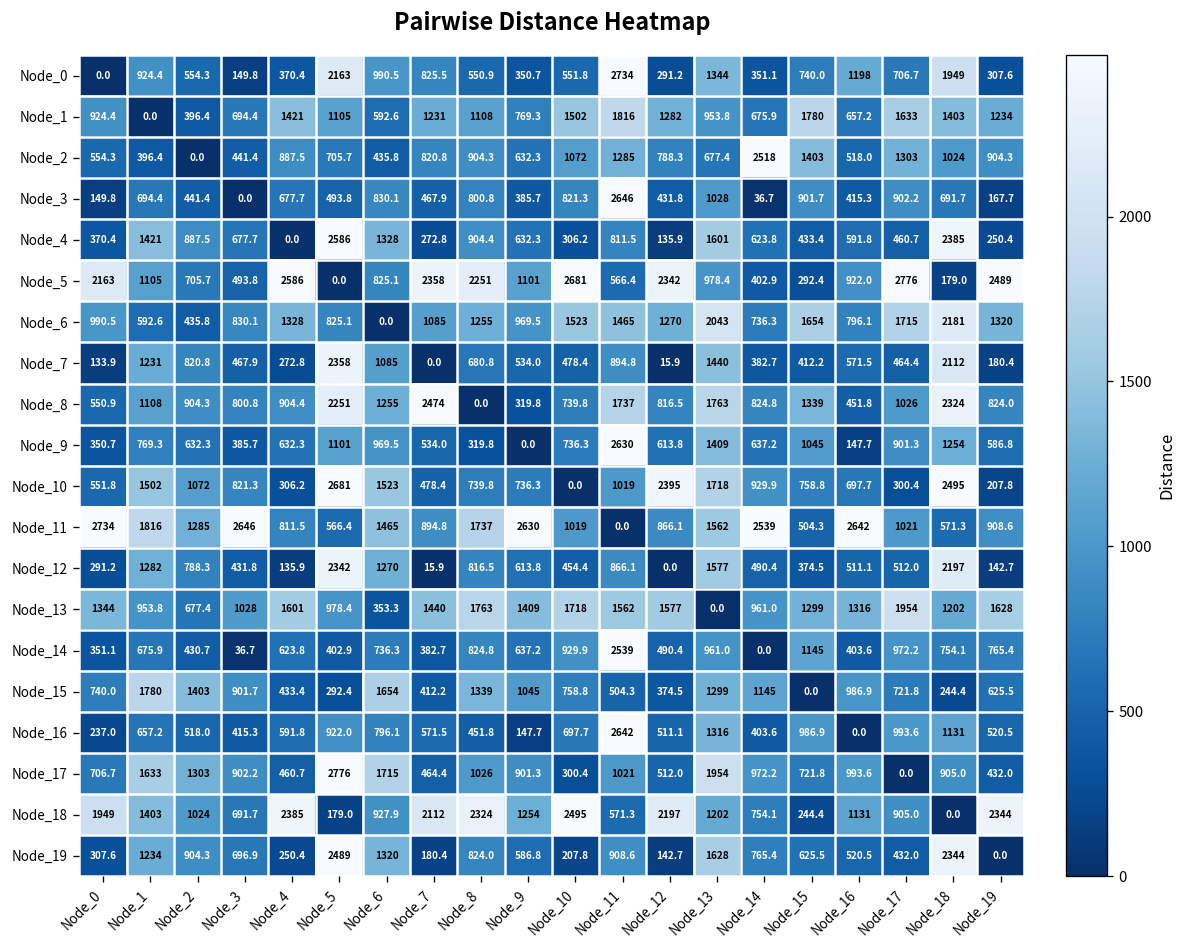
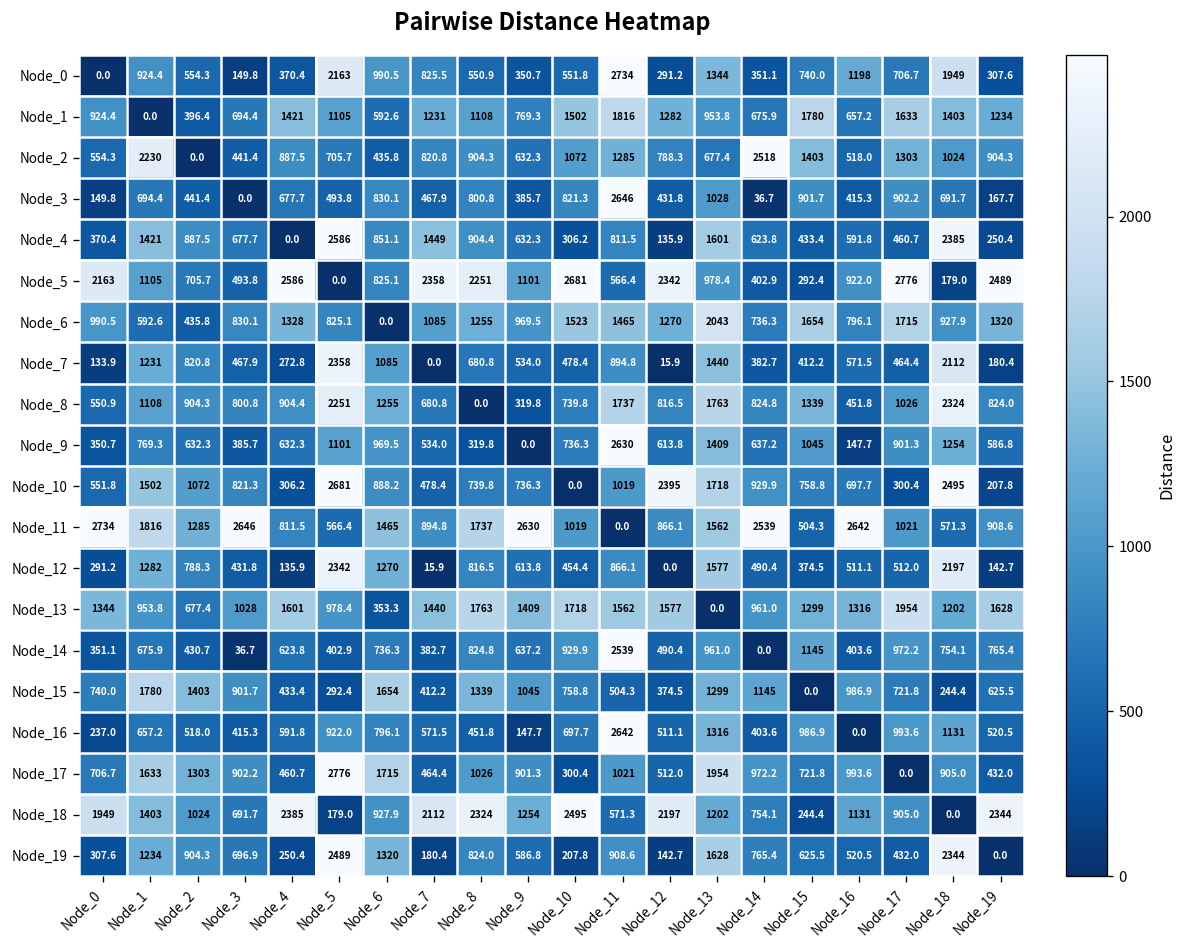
  {
    "Node_2": {
      "Node_0": 554.3,
-     "Node_1": 396.4,
+     "Node_1": 2230,
      "Node_2": 0.0,
      "Node_3": 441.4,
      "Node_4": 887.5,
      "Node_5": 705.7,
      "Node_6": 435.8,
      "Node_7": 820.8,
      "Node_8": 904.3,
      "Node_9": 632.3,
      "Node_10": 1072,
      "Node_11": 1285,
      "Node_12": 788.3,
      "Node_13": 677.4,
      "Node_14": 2518,
      "Node_15": 1403,
      "Node_16": 518.0,
      "Node_17": 1303,
      "Node_18": 1024,
      "Node_19": 904.3
    },
    "Node_4": {
      "Node_0": 370.4,
      "Node_1": 1421,
      "Node_2": 887.5,
      "Node_3": 677.7,
      "Node_4": 0.0,
      "Node_5": 2586,
-     "Node_6": 1328,
-     "Node_7": 272.8,
+     "Node_6": 851.1,
+     "Node_7": 1449,
      "Node_8": 904.4,
      "Node_9": 632.3,
      "Node_10": 306.2,
      "Node_11": 811.5,
      "Node_12": 135.9,
      "Node_13": 1601,
      "Node_14": 623.8,
      "Node_15": 433.4,
      "Node_16": 591.8,
      "Node_17": 460.7,
      "Node_18": 2385,
      "Node_19": 250.4
    },
    "Node_6": {
      "Node_0": 990.5,
      "Node_1": 592.6,
      "Node_2": 435.8,
      "Node_3": 830.1,
      "Node_4": 1328,
      "Node_5": 825.1,
      "Node_6": 0.0,
      "Node_7": 1085,
      "Node_8": 1255,
      "Node_9": 969.5,
      "Node_10": 1523,
      "Node_11": 1465,
      "Node_12": 1270,
      "Node_13": 2043,
      "Node_14": 736.3,
      "Node_15": 1654,
      "Node_16": 796.1,
      "Node_17": 1715,
-     "Node_18": 2181,
+     "Node_18": 927.9,
      "Node_19": 1320
    },
    "Node_8": {
      "Node_0": 550.9,
      "Node_1": 1108,
      "Node_2": 904.3,
      "Node_3": 800.8,
      "Node_4": 904.4,
      "Node_5": 2251,
      "Node_6": 1255,
-     "Node_7": 2474,
+     "Node_7": 680.8,
      "Node_8": 0.0,
      "Node_9": 319.8,
      "Node_10": 739.8,
      "Node_11": 1737,
      "Node_12": 816.5,
      "Node_13": 1763,
      "Node_14": 824.8,
      "Node_15": 1339,
      "Node_16": 451.8,
      "Node_17": 1026,
      "Node_18": 2324,
      "Node_19": 824.0
    },
    "Node_10": {
      "Node_0": 551.8,
      "Node_1": 1502,
      "Node_2": 1072,
      "Node_3": 821.3,
      "Node_4": 306.2,
      "Node_5": 2681,
-     "Node_6": 1523,
+     "Node_6": 888.2,
      "Node_7": 478.4,
      "Node_8": 739.8,
      "Node_9": 736.3,
      "Node_10": 0.0,
      "Node_11": 1019,
      "Node_12": 2395,
      "Node_13": 1718,
      "Node_14": 929.9,
      "Node_15": 758.8,
      "Node_16": 697.7,
      "Node_17": 300.4,
      "Node_18": 2495,
      "Node_19": 207.8
    }
  }
